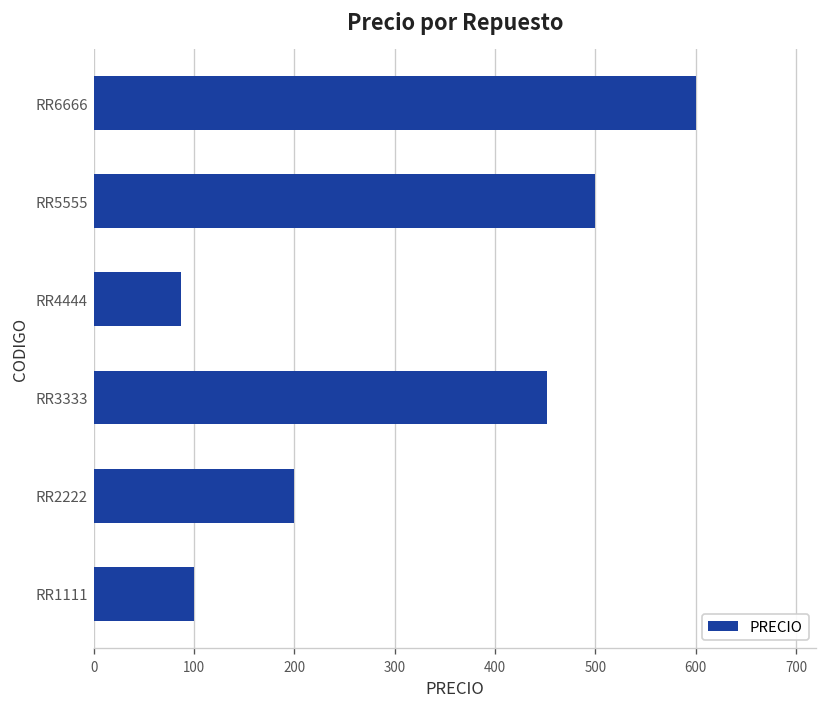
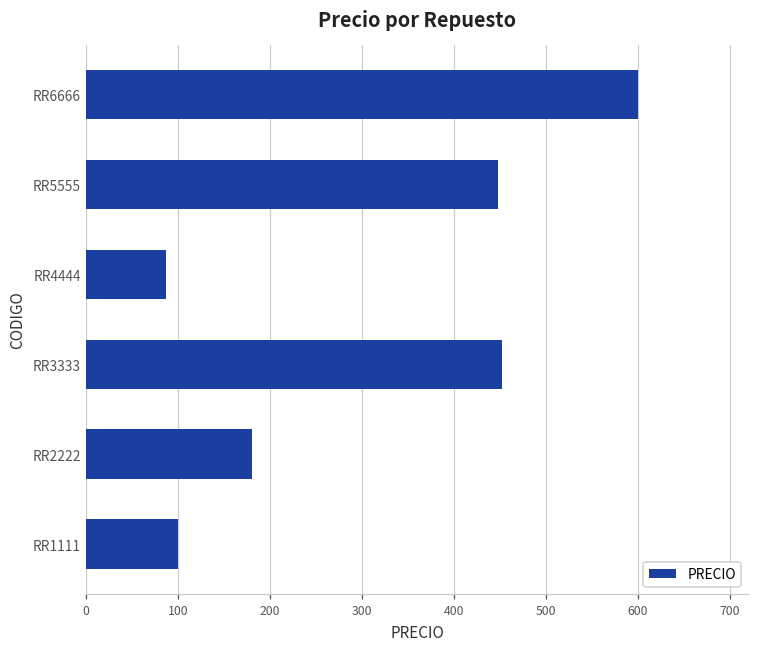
  {
    "RR6666": 600,
-   "RR5555": 500,
+   "RR5555": 450,
    "RR4444": 90,
    "RR3333": 450,
-   "RR2222": 200,
+   "RR2222": 180,
    "RR1111": 100
  }
